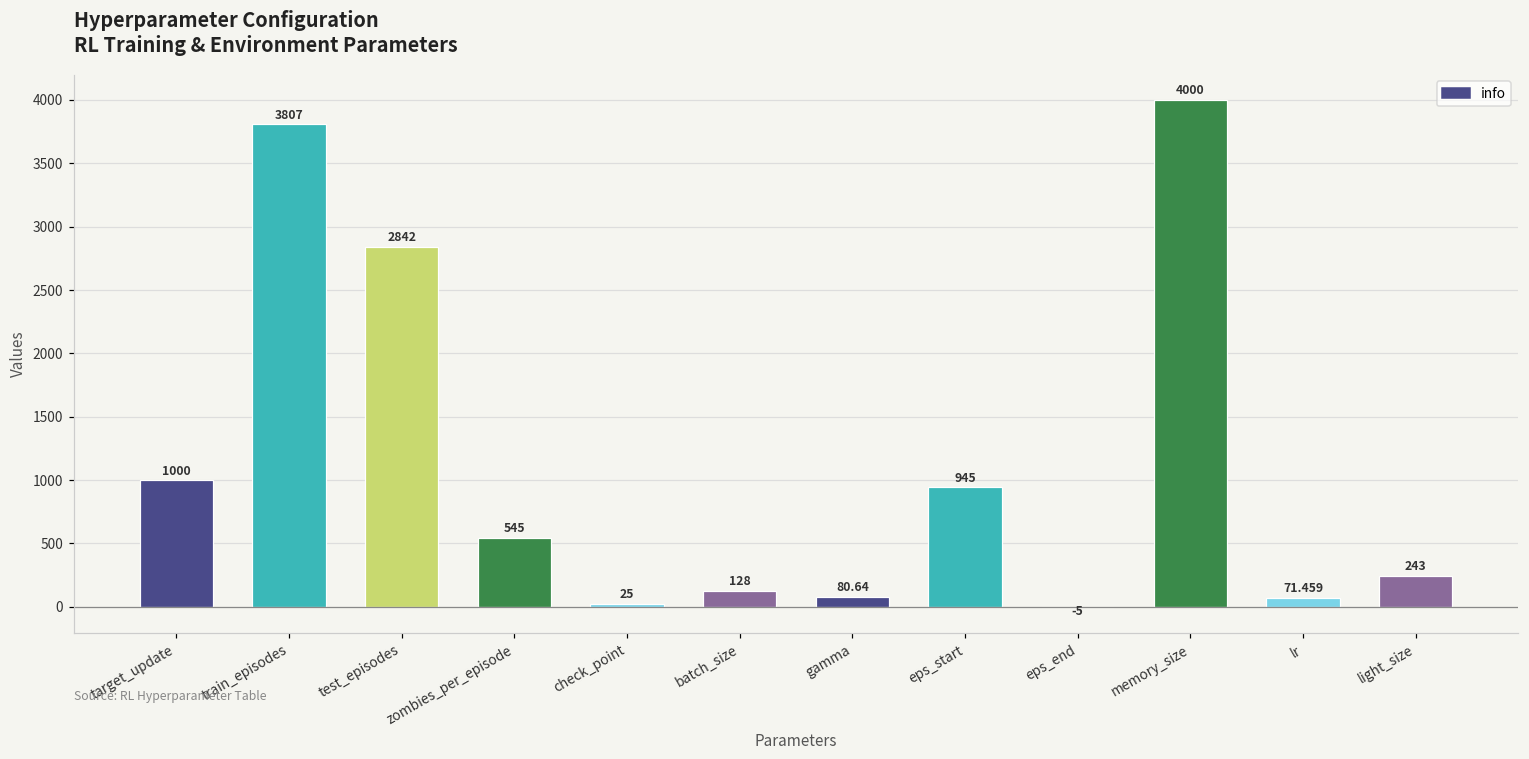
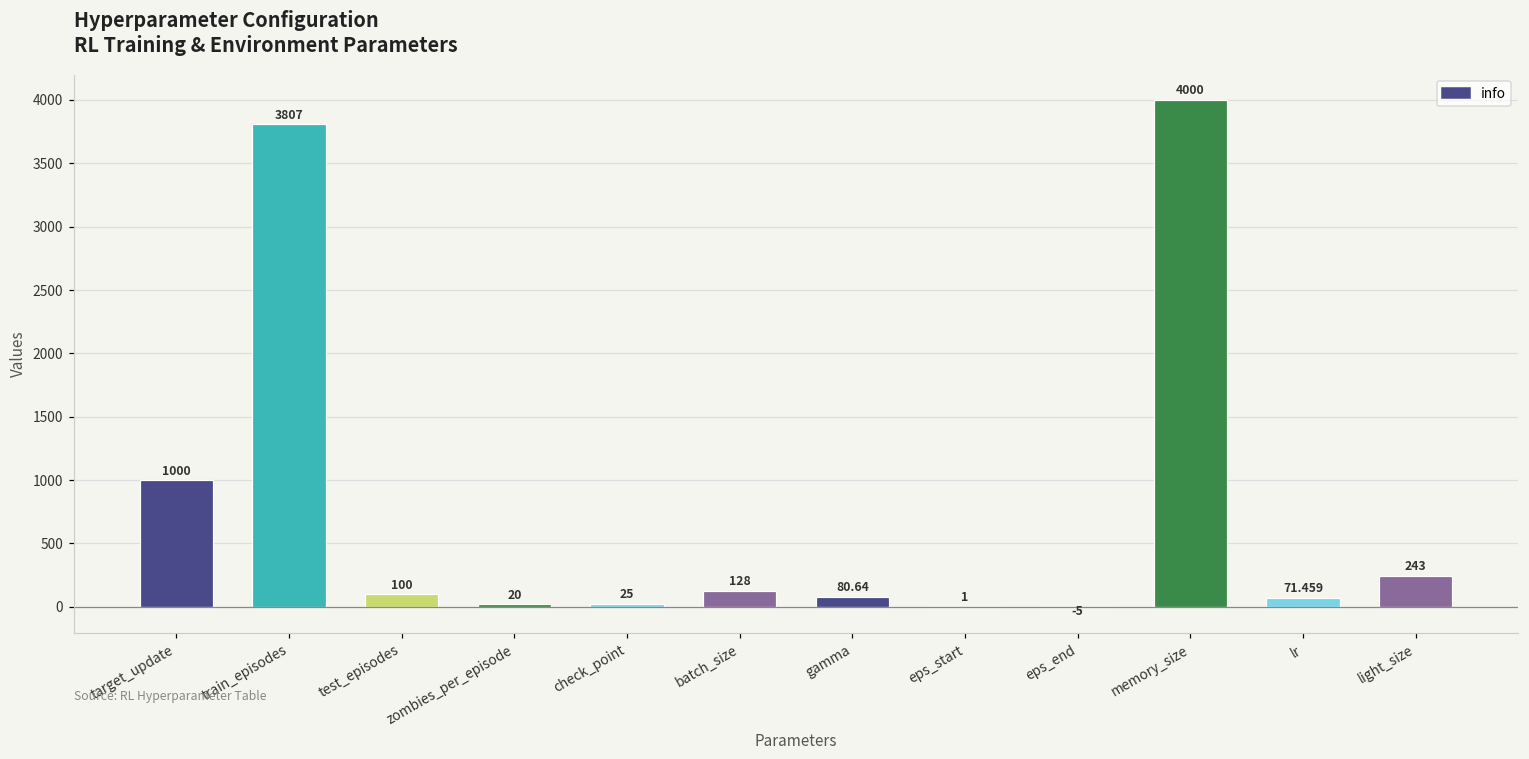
  {
    "target_update": 1000,
    "train_episodes": 3807,
-   "test_episodes": 2842,
-   "zombies_per_episode": 545,
+   "test_episodes": 100,
+   "zombies_per_episode": 20,
    "check_point": 25,
    "batch_size": 128,
    "gamma": 80.64,
-   "eps_start": 945,
+   "eps_start": 1,
    "eps_end": -5,
    "memory_size": 4000,
    "lr": 71.459,
    "light_size": 243
  }
